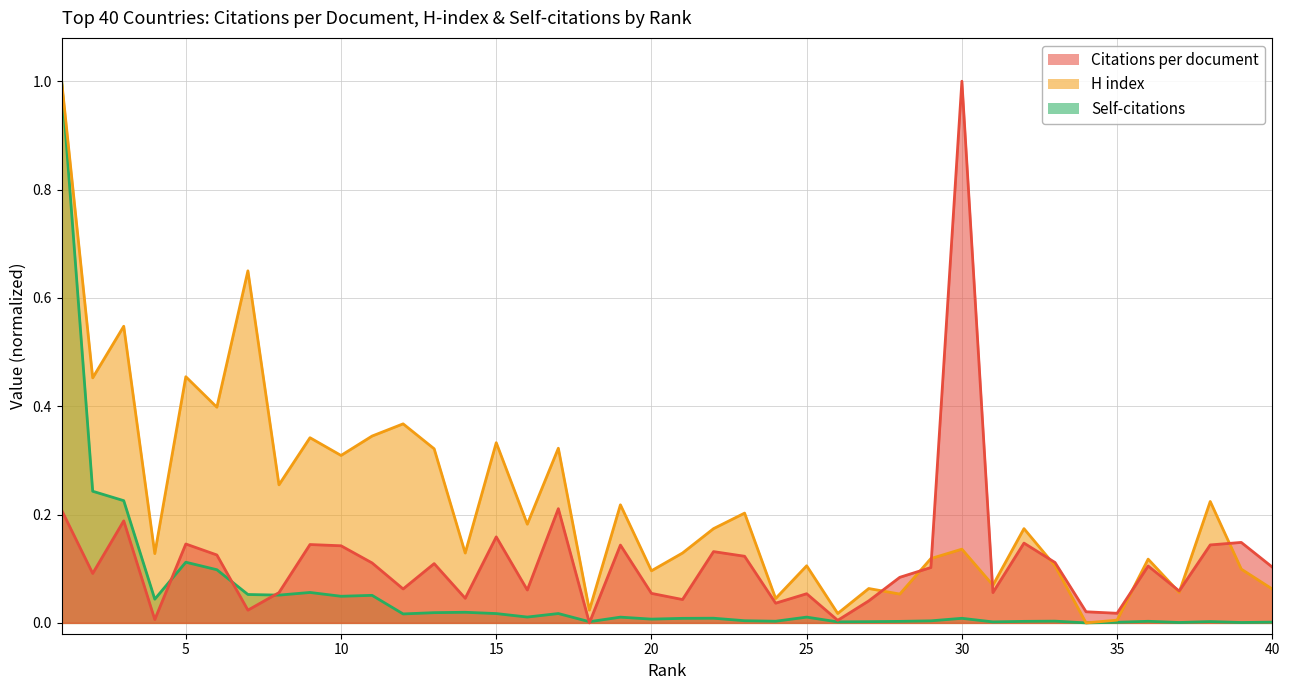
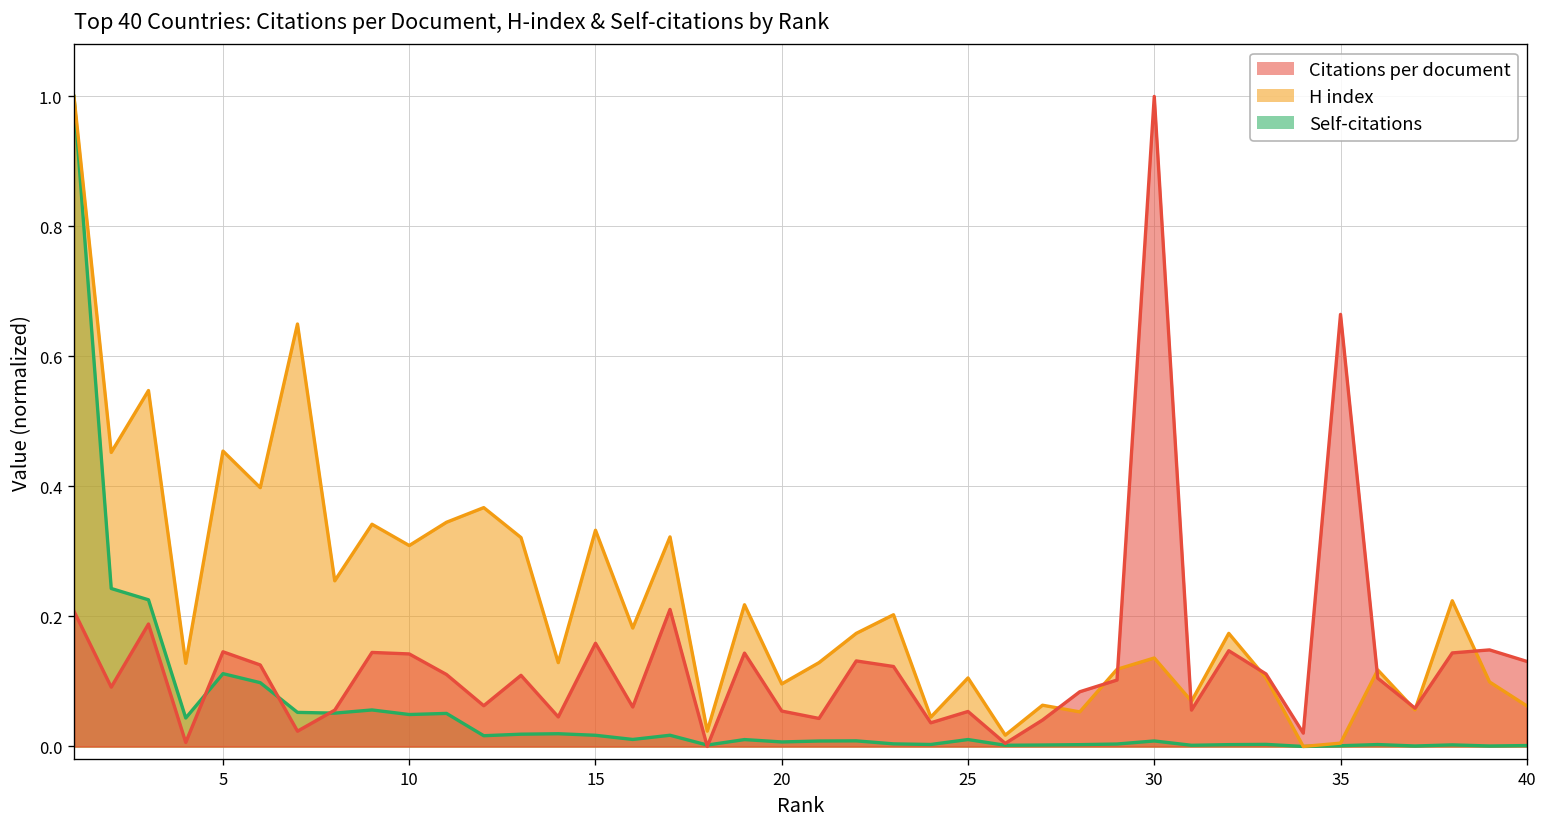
  {
    "Self-citations": {
      "5": 0.11,
      "10": 0.05,
      "15": 0.02,
      "20": 0.01,
      "25": 0.01,
      "30": 0.01,
      "40": 0.00
    },
    "H index": {
      "5": 0.45,
      "10": 0.31,
      "15": 0.33,
      "20": 0.10,
      "25": 0.11,
      "30": 0.14,
      "40": 0.06
    },
    "Citations per document": {
      "5": 0.15,
      "10": 0.14,
      "15": 0.16,
      "20": 0.05,
      "25": 0.05,
      "30": 1.00,
-     "35": 0.02,
-     "40": 0.10
+     "35": 0.66,
+     "40": 0.13
    }
  }
